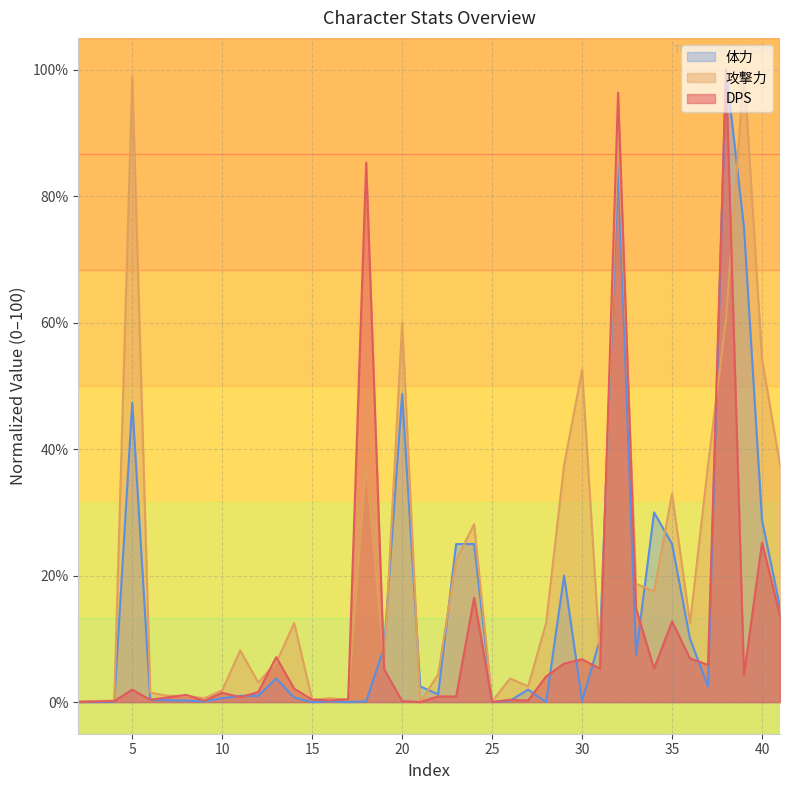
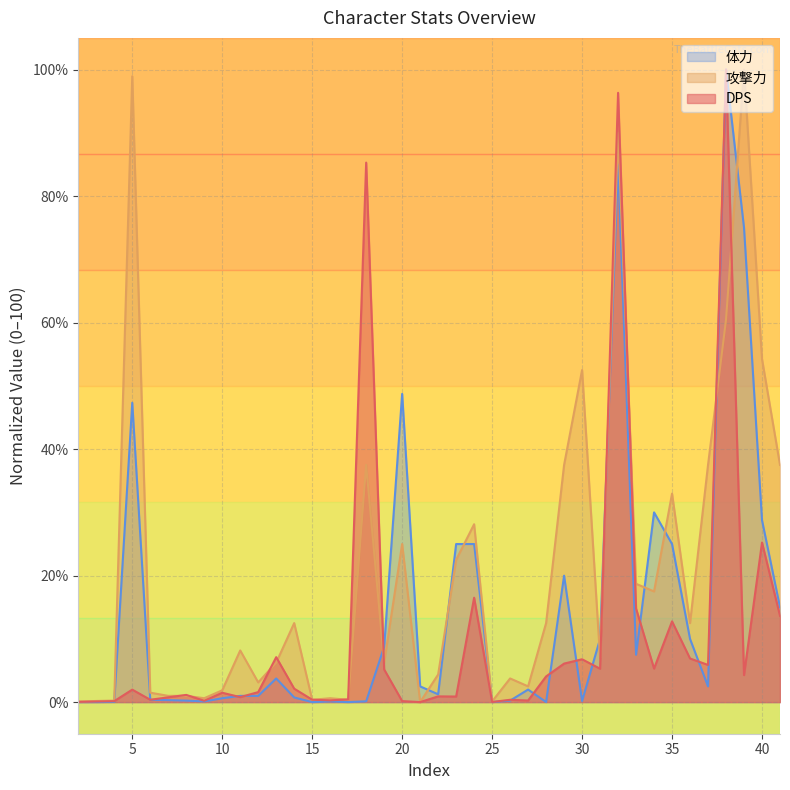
  {
    "体力": {
      "5": "47%",
      "10": "1%",
      "20": "49%",
      "30": "0%",
      "35": "25%",
      "40": "29%"
    },
    "攻撃力": {
      "5": "99%",
-     "20": "60%",
+     "20": "25%",
      "30": "52%",
      "35": "33%",
      "40": "54%"
    },
    "DPS": {
      "5": "2%",
      "20": "0%",
      "30": "7%",
      "35": "13%",
      "40": "25%"
    }
  }
